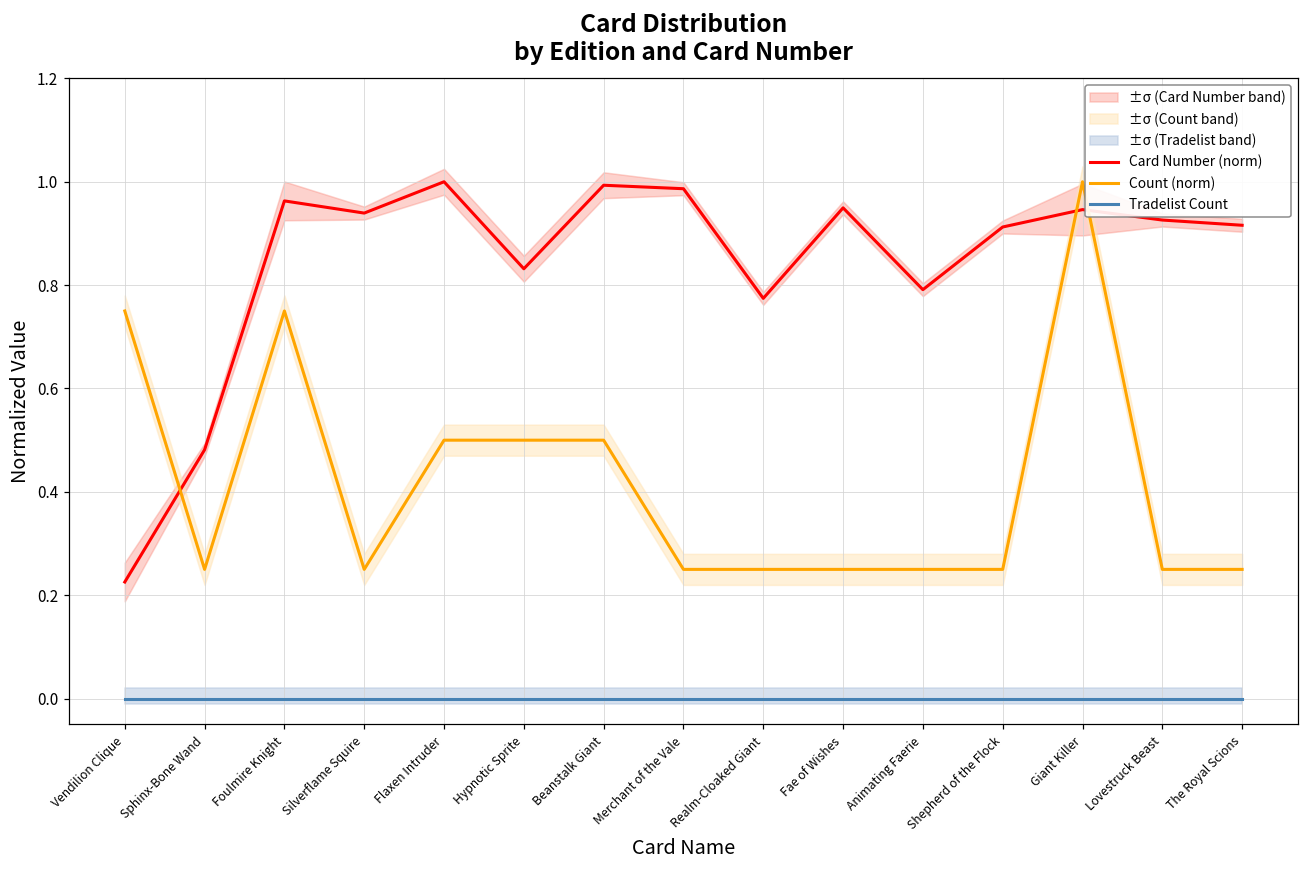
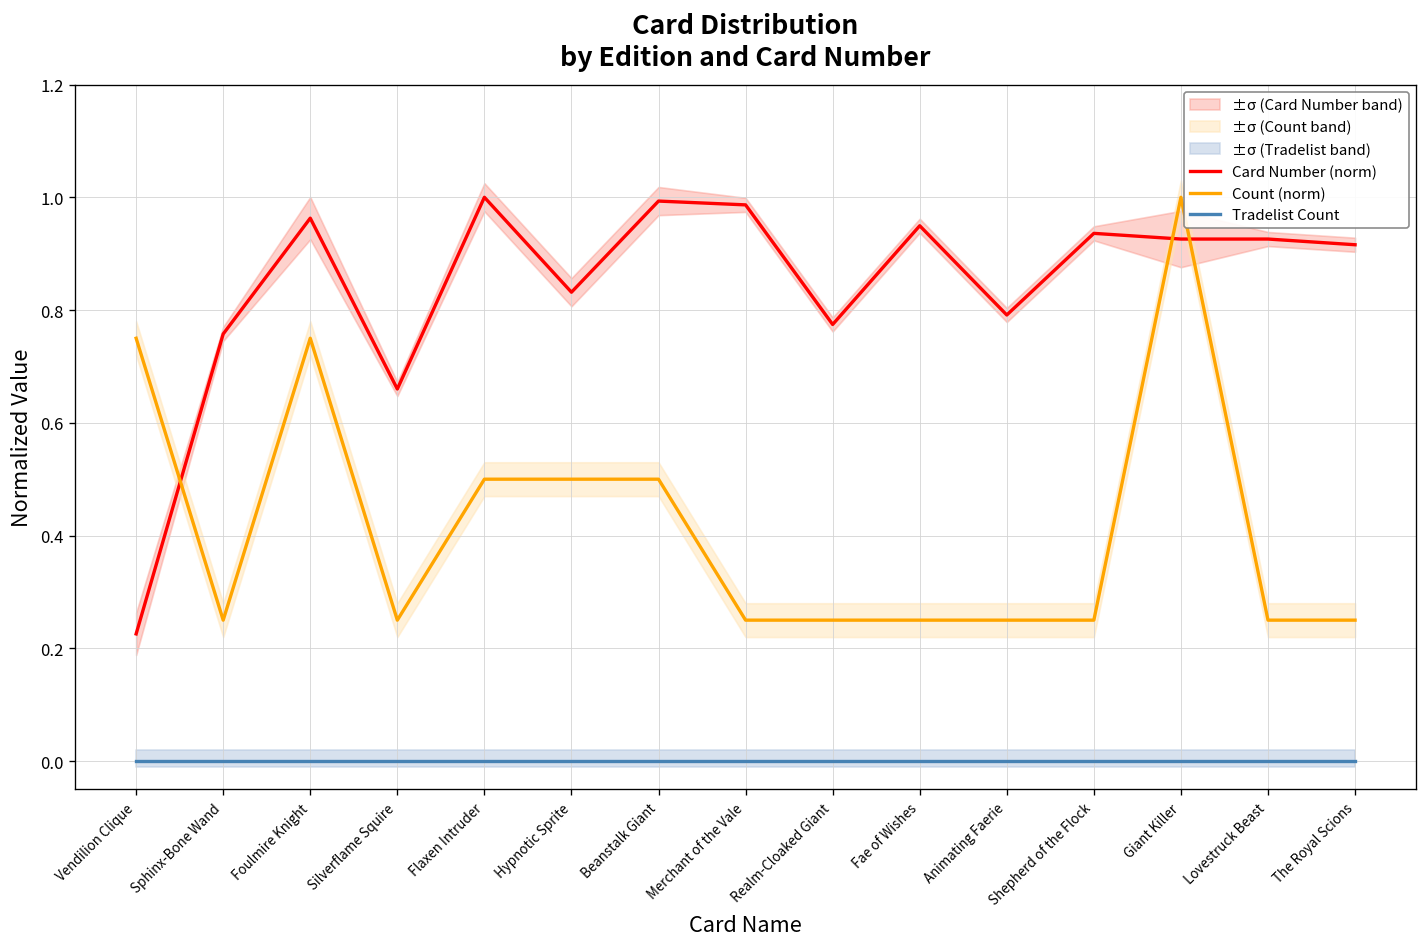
  {
    "Card Number (norm)": {
      "Vendilion Clique": 0.23,
-     "Sphinx-Bone Wand": 0.48,
+     "Sphinx-Bone Wand": 0.76,
      "Foulmire Knight": 0.96,
-     "Silverflame Squire": 0.94,
+     "Silverflame Squire": 0.66,
      "Flaxen Intruder": 1.00,
      "Hypnotic Sprite": 0.83,
      "Beanstalk Giant": 0.99,
      "Merchant of the Vale": 0.99,
      "Realm-Cloaked Giant": 0.77,
      "Fae of Wishes": 0.95,
      "Animating Faerie": 0.79,
-     "Shepherd of the Flock": 0.91,
-     "Giant Killer": 0.95,
+     "Shepherd of the Flock": 0.94,
+     "Giant Killer": 0.93,
      "Lovestruck Beast": 0.93,
      "The Royal Scions": 0.92
    },
    "Count (norm)": {
      "Vendilion Clique": 0.75,
      "Sphinx-Bone Wand": 0.25,
      "Foulmire Knight": 0.75,
      "Silverflame Squire": 0.25,
      "Flaxen Intruder": 0.50,
      "Hypnotic Sprite": 0.50,
      "Beanstalk Giant": 0.50,
      "Merchant of the Vale": 0.25,
      "Realm-Cloaked Giant": 0.25,
      "Fae of Wishes": 0.25,
      "Animating Faerie": 0.25,
      "Shepherd of the Flock": 0.25,
      "Lovestruck Beast": 0.25,
      "The Royal Scions": 0.25
    },
    "Tradelist Count": {
      "Vendilion Clique": 0.00,
      "Sphinx-Bone Wand": 0.00,
      "Foulmire Knight": 0.00,
      "Silverflame Squire": 0.00,
      "Flaxen Intruder": 0.00,
      "Hypnotic Sprite": 0.00,
      "Beanstalk Giant": 0.00,
      "Merchant of the Vale": 0.00,
      "Realm-Cloaked Giant": 0.00,
      "Fae of Wishes": 0.00,
      "Animating Faerie": 0.00,
      "Shepherd of the Flock": 0.00,
      "Giant Killer": 0.00,
      "Lovestruck Beast": 0.00,
      "The Royal Scions": 0.00
    },
    "±σ (Tradelist band)": {
      "Vendilion Clique": 0.02,
      "Sphinx-Bone Wand": 0.02,
      "Foulmire Knight": 0.02,
      "Silverflame Squire": 0.02,
      "Flaxen Intruder": 0.02,
      "Hypnotic Sprite": 0.02,
      "Beanstalk Giant": 0.02,
      "Merchant of the Vale": 0.02,
      "Realm-Cloaked Giant": 0.02,
      "Fae of Wishes": 0.02,
      "Animating Faerie": 0.02,
      "Shepherd of the Flock": 0.02,
      "Giant Killer": 0.02,
      "Lovestruck Beast": 0.02,
      "The Royal Scions": 0.02
    }
  }
